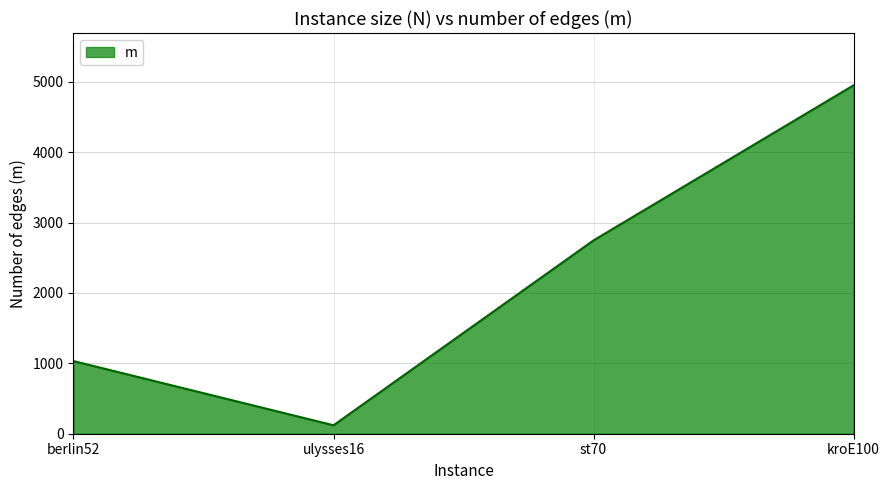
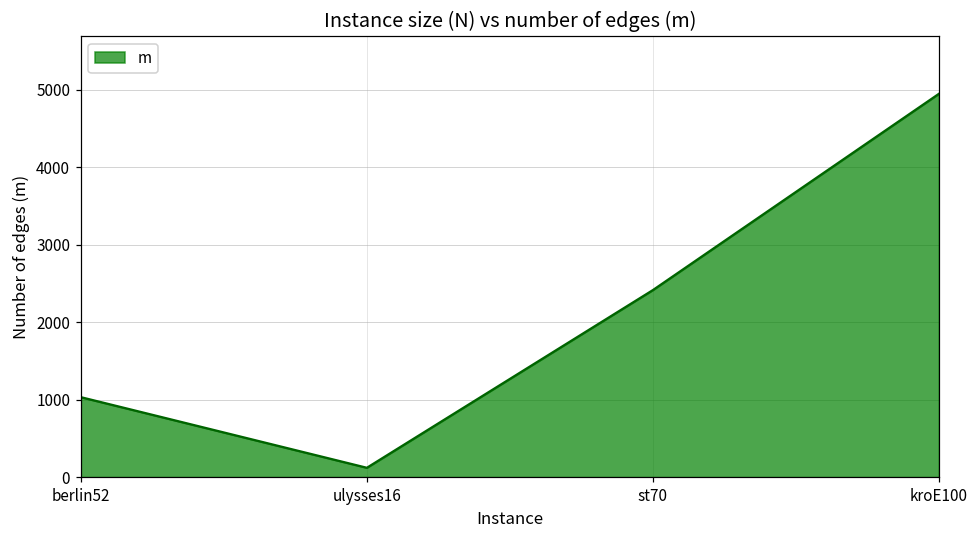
  {
    "berlin52": 1000,
    "ulysses16": 100,
-   "st70": 2700,
+   "st70": 2400,
    "kroE100": 5000
  }
